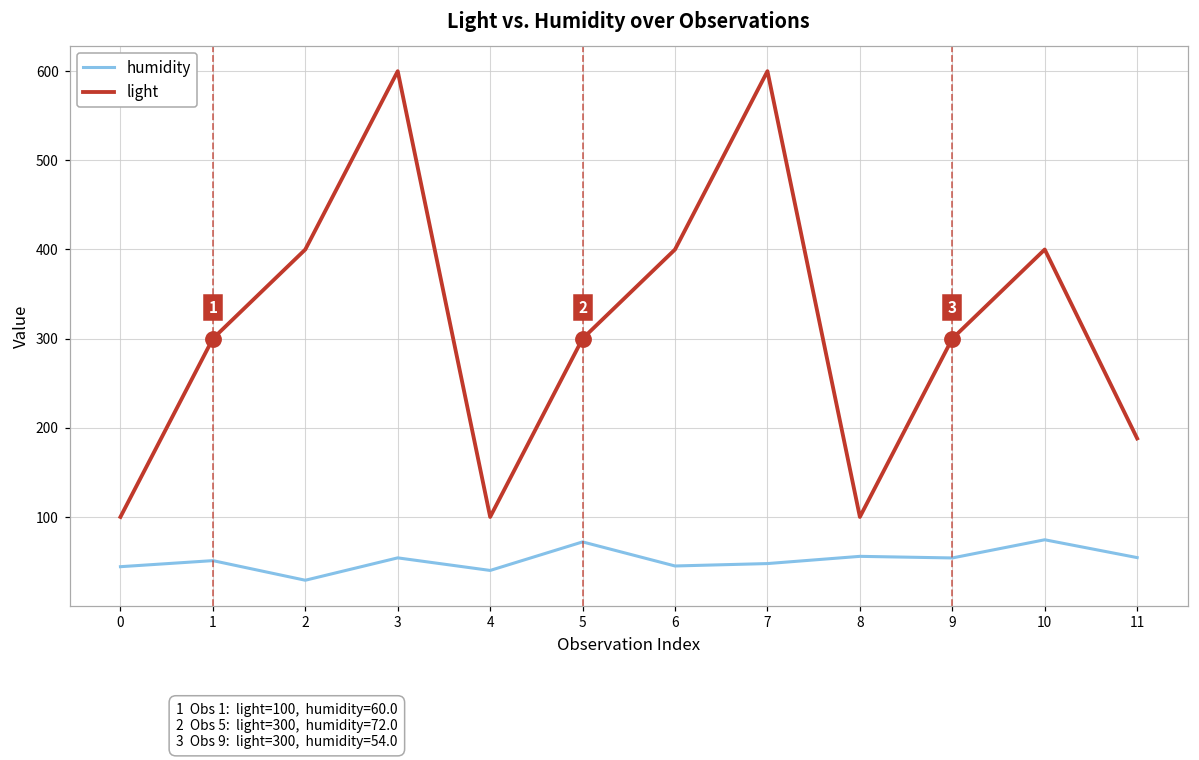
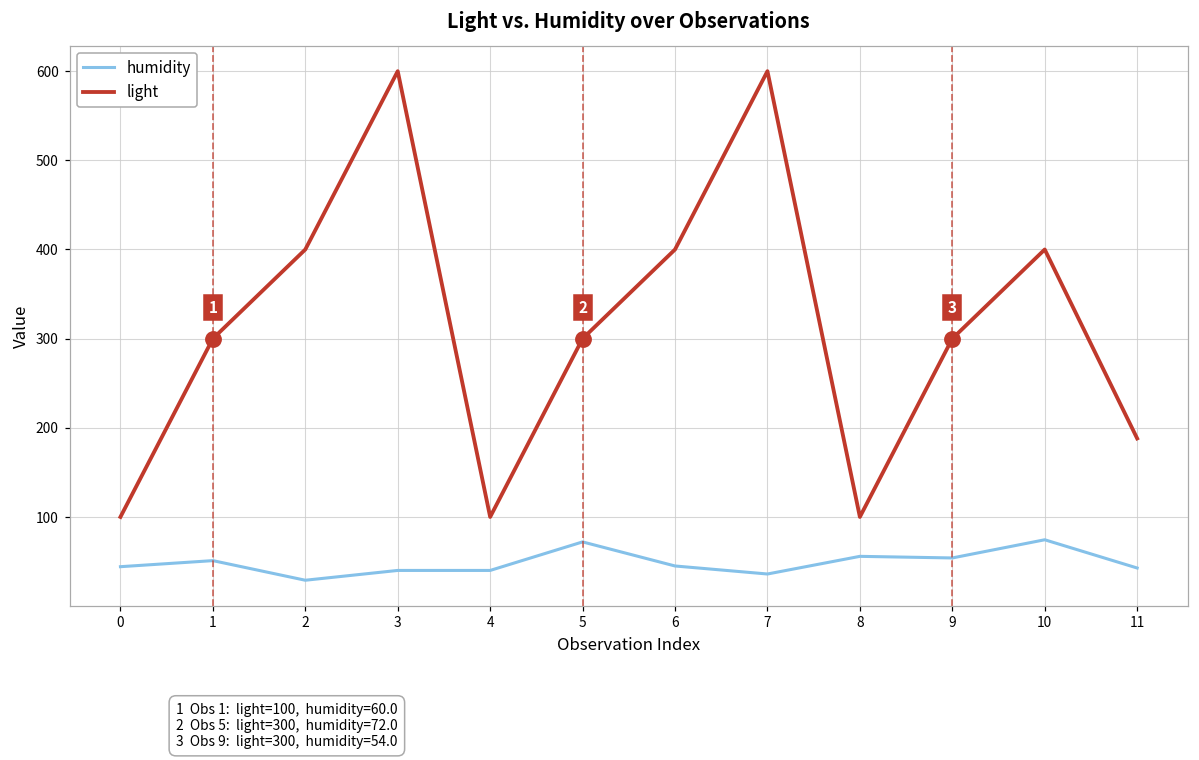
  {
    "humidity": {
      "0": 40,
      "1": 50,
      "2": 30,
-     "3": 50,
+     "3": 40,
      "4": 40,
      "5": 70,
      "6": 50,
-     "7": 50,
+     "7": 40,
      "8": 60,
      "9": 50,
      "10": 70,
-     "11": 50
+     "11": 40
    }
  }
